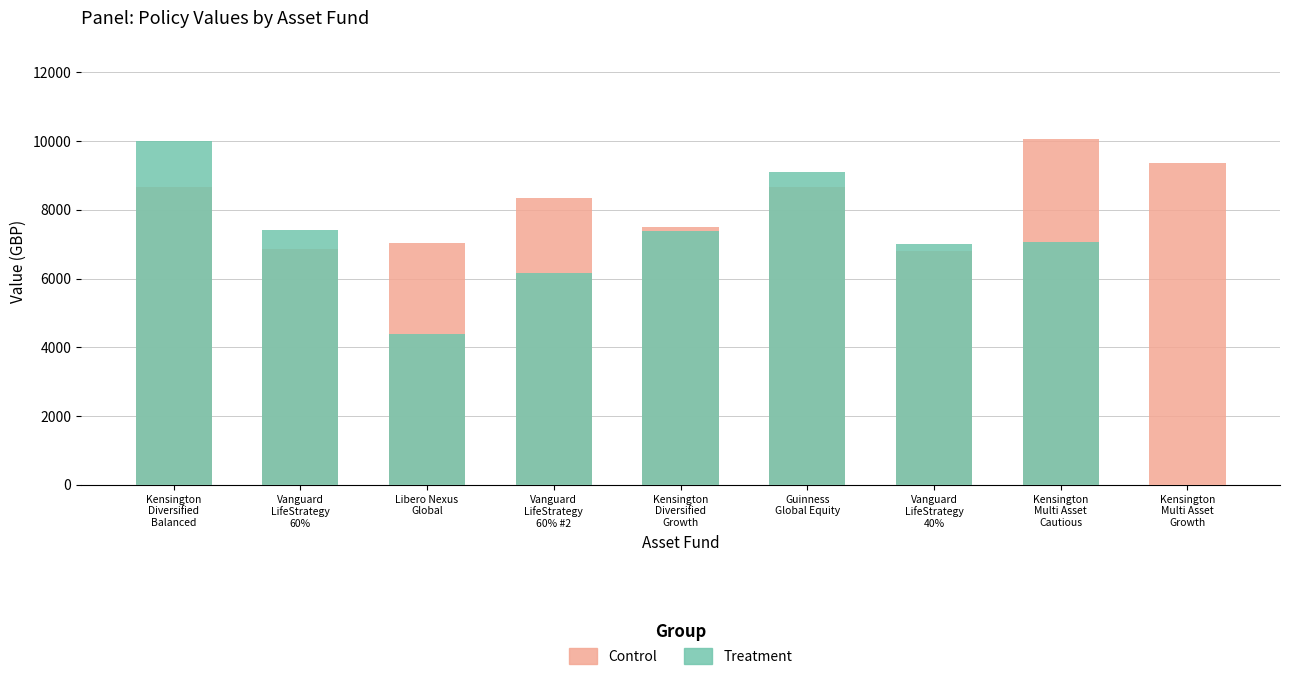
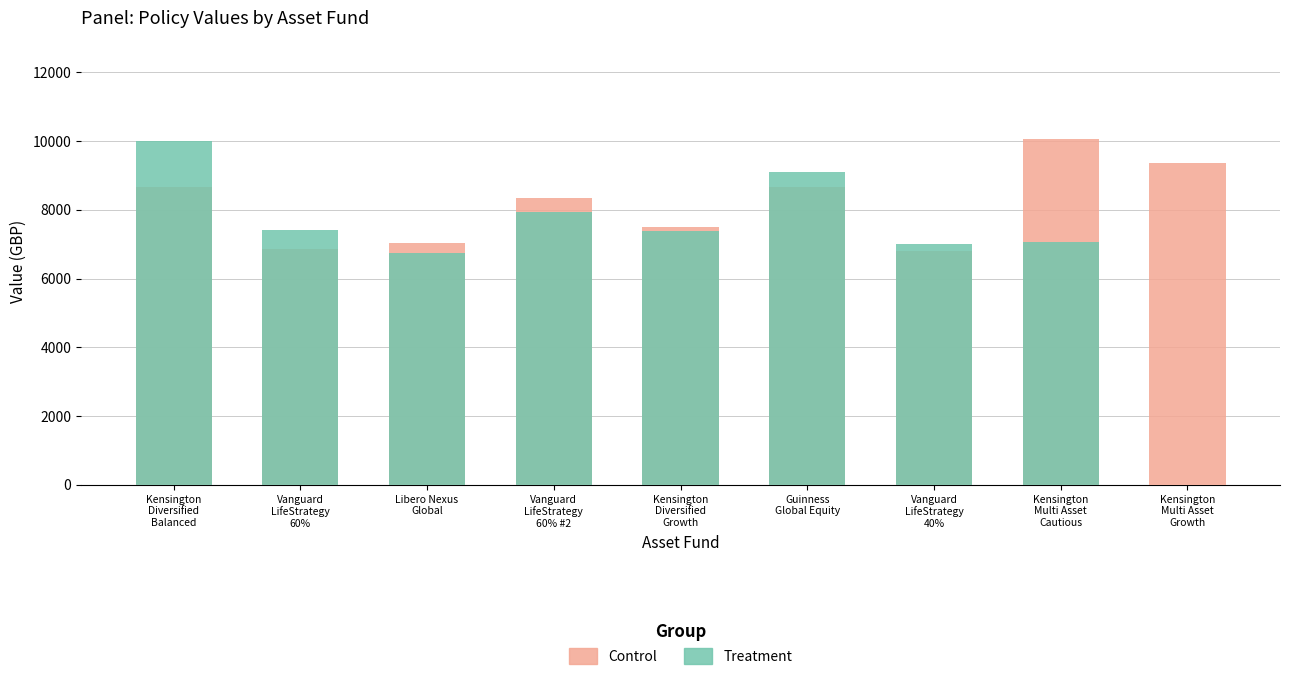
  {
    "Control": {
      "Libero Nexus Global": 7000,
      "Vanguard LifeStrategy 60% #2": 8300,
      "Kensington Diversified Growth": 7500,
      "Kensington Multi Asset Cautious": 10100,
      "Kensington Multi Asset Growth": 9400
    },
    "Treatment": {
      "Kensington Diversified Balanced": 10000,
      "Vanguard LifeStrategy 60%": 7400,
-     "Libero Nexus Global": 4400,
-     "Vanguard LifeStrategy 60% #2": 6200,
+     "Libero Nexus Global": 6800,
+     "Vanguard LifeStrategy 60% #2": 7900,
      "Guinness Global Equity": 9100,
      "Vanguard LifeStrategy 40%": 7000,
      "Kensington Multi Asset Growth": 0
    }
  }
